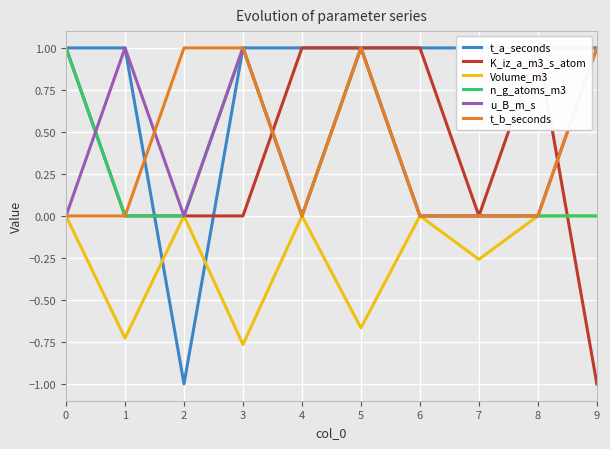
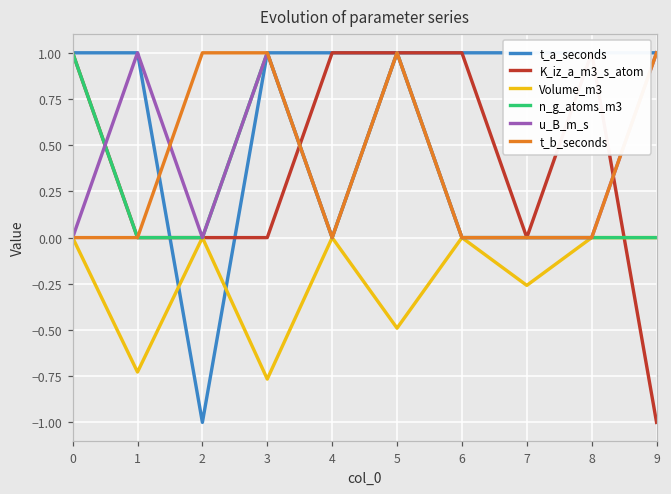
  {
    "t_a_seconds": {
      "2": -1.00
    },
    "K_iz_a_m3_s_atom": {
      "3": 0.00,
      "9": -1.00
    },
    "Volume_m3": {
      "1": -0.73,
      "3": -0.77,
-     "5": -0.67,
+     "5": -0.49,
      "7": -0.26
    },
    "t_b_seconds": {
      "2": 1.00
    }
  }
